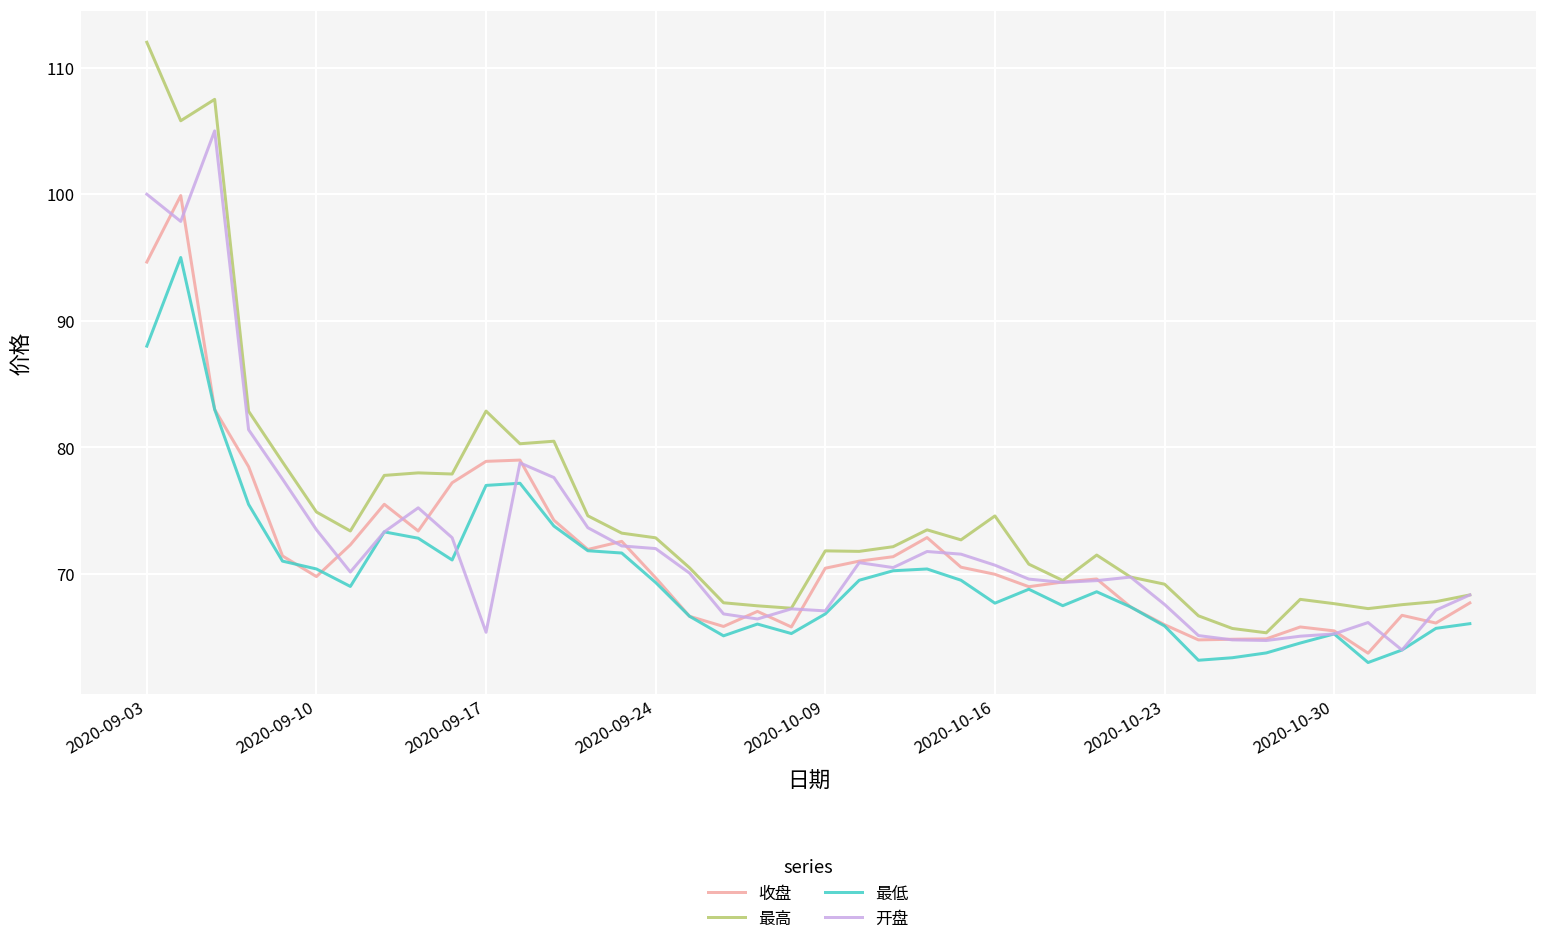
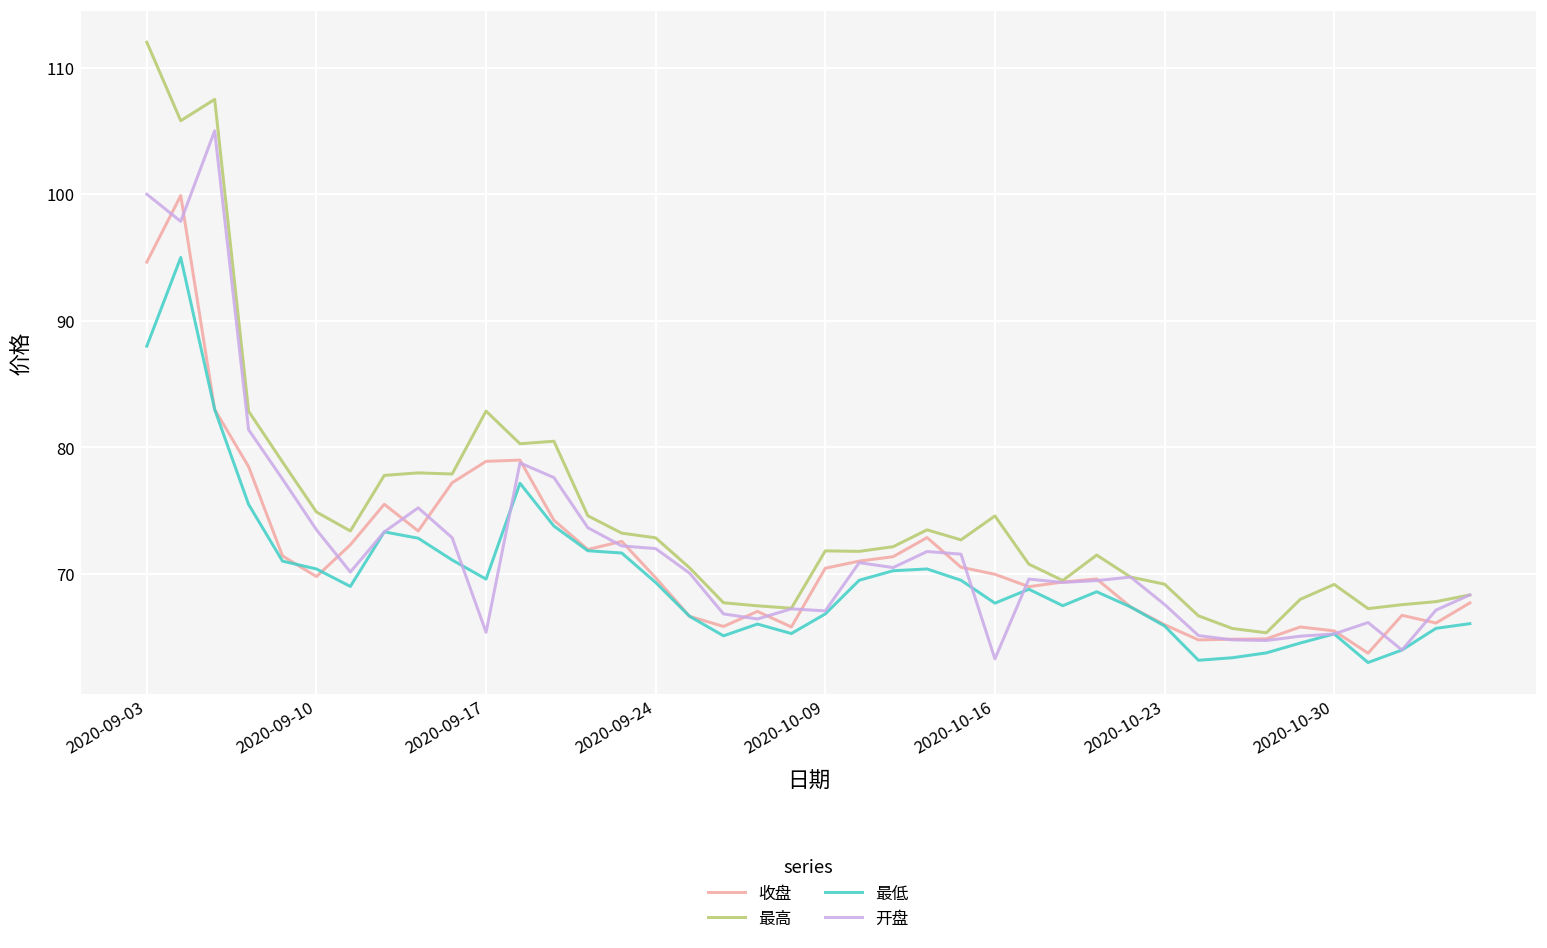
  {
    "收盘": {
      "2020-09-03": 94.6,
      "2020-09-10": 69.8,
      "2020-09-17": 78.9,
      "2020-09-24": 69.7,
      "2020-10-09": 70.5,
      "2020-10-16": 70.0
    },
    "最高": {
      "2020-09-03": 112.0,
      "2020-09-10": 74.9,
      "2020-09-17": 82.9,
      "2020-09-24": 72.9,
      "2020-10-09": 71.8,
      "2020-10-16": 74.6,
      "2020-10-23": 69.2,
-     "2020-10-30": 67.7
+     "2020-10-30": 69.2
    },
    "最低": {
      "2020-09-03": 88.0,
      "2020-09-10": 70.4,
-     "2020-09-17": 77.0,
+     "2020-09-17": 69.6,
      "2020-09-24": 69.3,
      "2020-10-09": 66.9,
      "2020-10-16": 67.7
    },
    "开盘": {
      "2020-09-03": 100.0,
      "2020-09-10": 73.5,
      "2020-09-17": 65.4,
      "2020-09-24": 72.0,
      "2020-10-09": 67.1,
-     "2020-10-16": 70.7,
+     "2020-10-16": 63.3,
      "2020-10-23": 67.6
    }
  }
